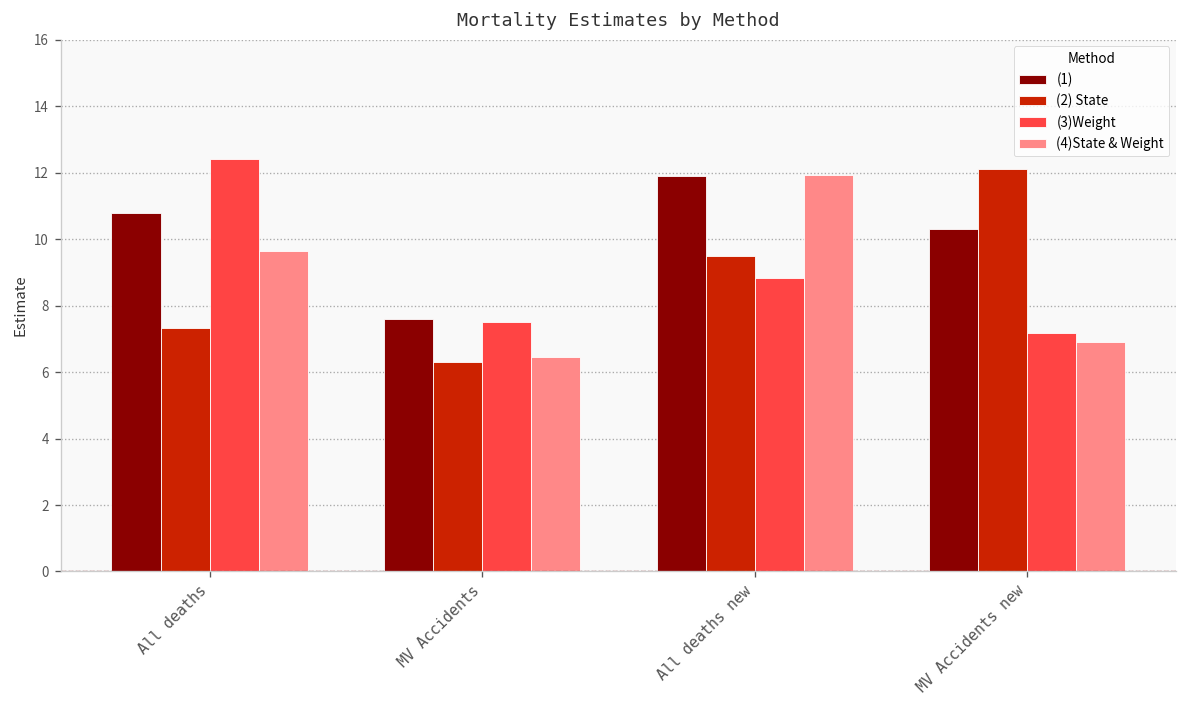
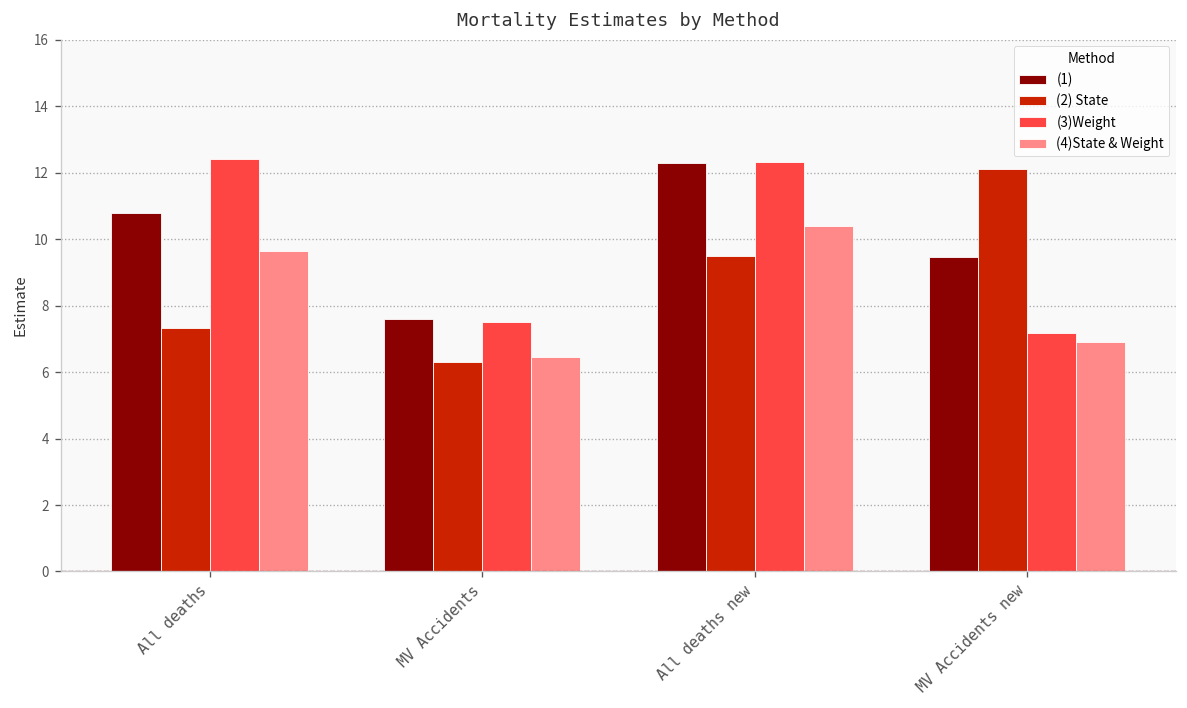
  {
    "(1)": {
      "All deaths": 10.8,
      "MV Accidents": 7.6,
-     "All deaths new": 11.9,
-     "MV Accidents new": 10.3
+     "All deaths new": 12.3,
+     "MV Accidents new": 9.5
    },
    "(2) State": {
      "All deaths": 7.3,
      "MV Accidents": 6.3,
      "All deaths new": 9.5,
      "MV Accidents new": 12.1
    },
    "(3)Weight": {
      "All deaths": 12.4,
      "MV Accidents": 7.5,
-     "All deaths new": 8.8,
+     "All deaths new": 12.3,
      "MV Accidents new": 7.2
    },
    "(4)State & Weight": {
      "All deaths": 9.7,
      "MV Accidents": 6.5,
-     "All deaths new": 11.9,
+     "All deaths new": 10.4,
      "MV Accidents new": 6.9
    }
  }
